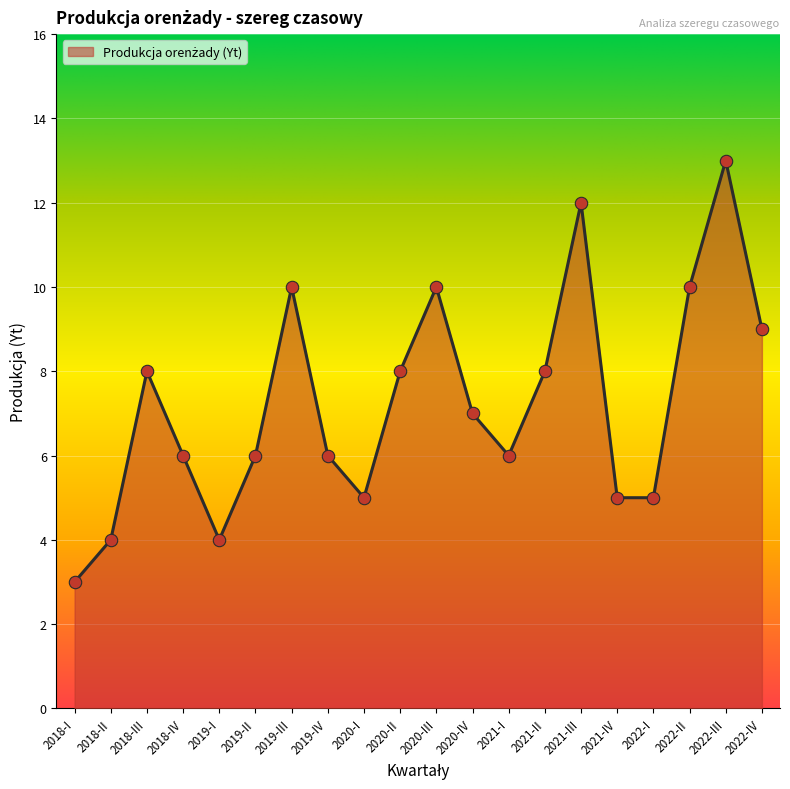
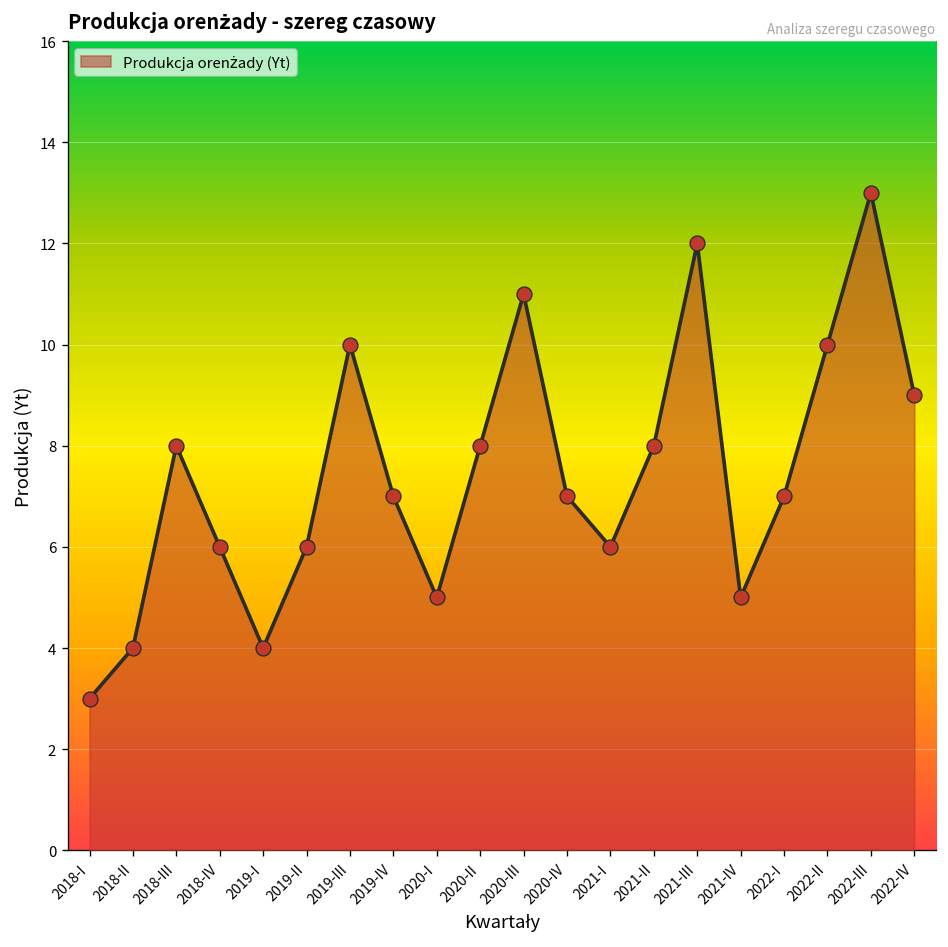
  {
    "2018-I": 3,
    "2018-II": 4,
    "2018-III": 8,
    "2018-IV": 6,
    "2019-I": 4,
    "2019-II": 6,
    "2019-III": 10,
-   "2019-IV": 6,
+   "2019-IV": 7,
    "2020-I": 5,
    "2020-II": 8,
-   "2020-III": 10,
+   "2020-III": 11,
    "2020-IV": 7,
    "2021-I": 6,
    "2021-II": 8,
    "2021-III": 12,
    "2021-IV": 5,
-   "2022-I": 5,
+   "2022-I": 7,
    "2022-II": 10,
    "2022-III": 13,
    "2022-IV": 9
  }
